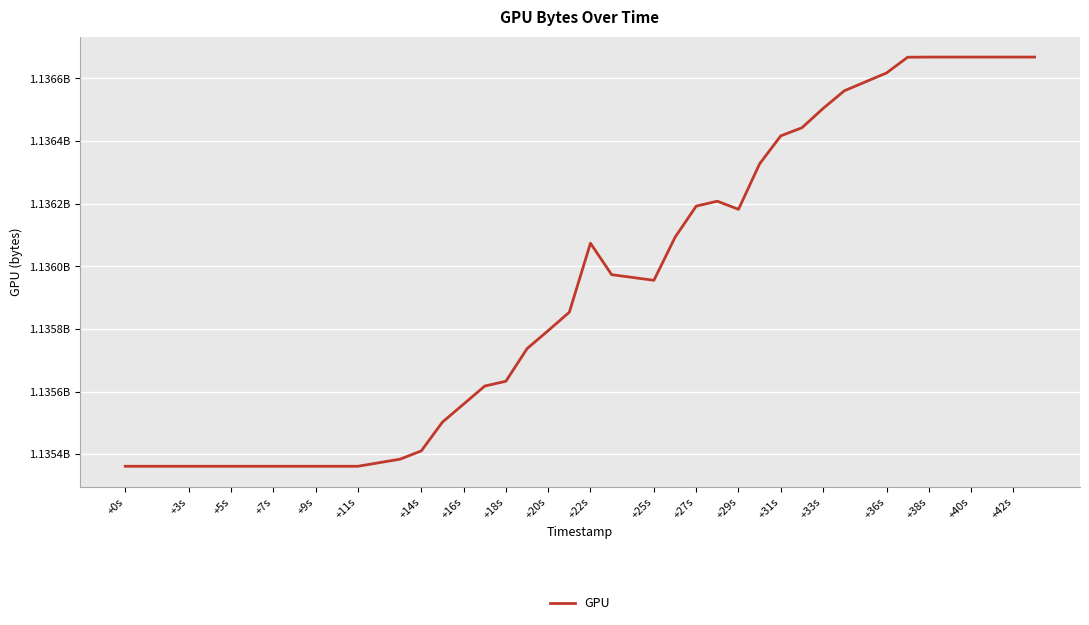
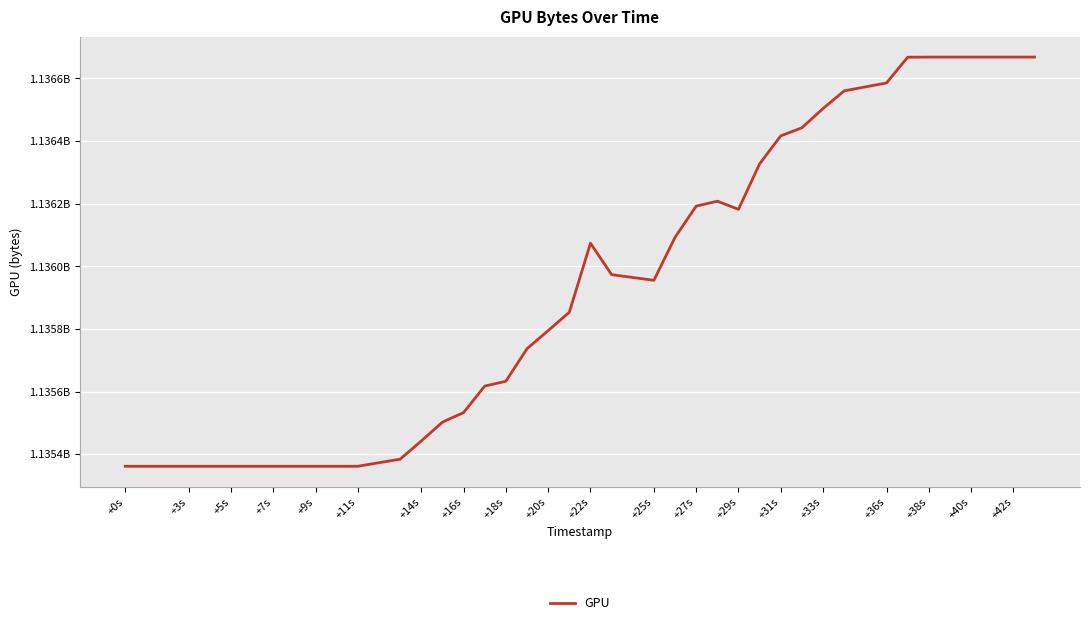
  {
    "+0s": 1135360000,
    "+3s": 1135360000,
    "+5s": 1135360000,
    "+7s": 1135360000,
    "+9s": 1135360000,
    "+11s": 1135360000,
-   "+14s": 1135410000,
-   "+16s": 1135560000,
+   "+14s": 1135440000,
+   "+16s": 1135530000,
    "+18s": 1135630000,
    "+20s": 1135790000,
    "+22s": 1136070000,
    "+25s": 1135960000,
    "+27s": 1136190000,
    "+29s": 1136180000,
    "+31s": 1136420000,
    "+33s": 1136500000,
-   "+36s": 1136620000,
+   "+36s": 1136590000,
    "+38s": 1136670000,
    "+40s": 1136670000,
    "+42s": 1136670000
  }
